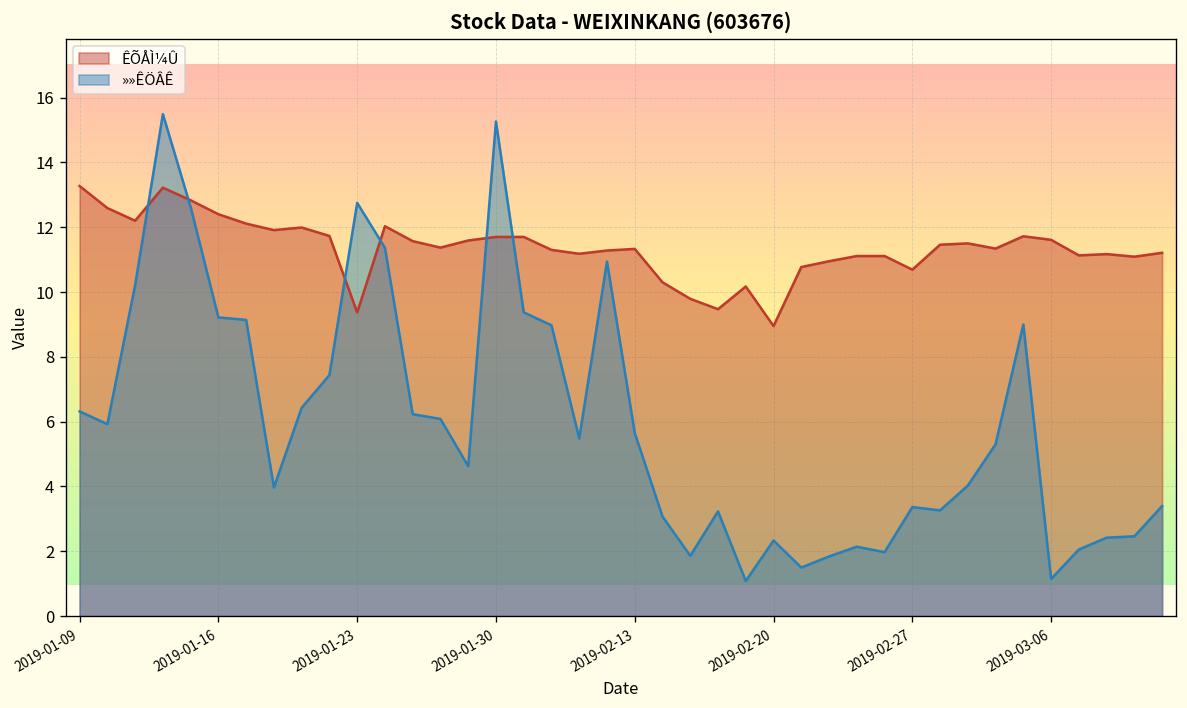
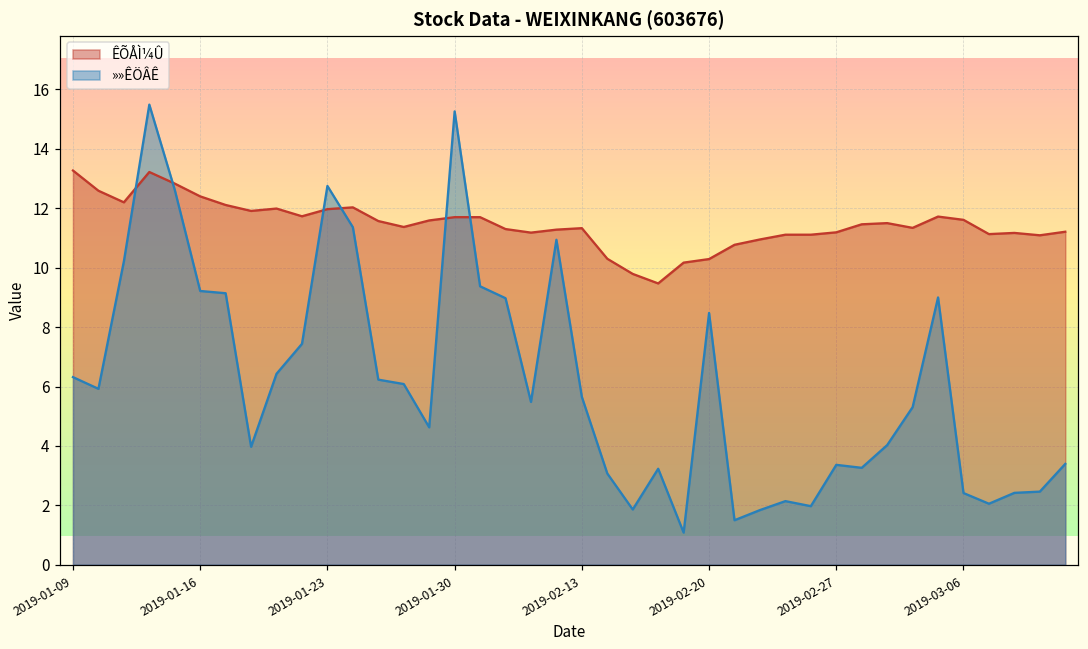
  {
    "ÊÕÅÌ¼Û": {
      "2019-01-09": 13.3,
      "2019-01-16": 12.4,
-     "2019-01-23": 9.4,
+     "2019-01-23": 12.0,
      "2019-01-30": 11.7,
      "2019-02-13": 11.3,
-     "2019-02-20": 9.0,
-     "2019-02-27": 10.7,
+     "2019-02-20": 10.3,
+     "2019-02-27": 11.2,
      "2019-03-06": 11.6
    },
    "»»ÊÖÂÊ": {
      "2019-01-09": 6.3,
      "2019-01-16": 9.2,
      "2019-01-23": 12.8,
      "2019-01-30": 15.3,
      "2019-02-13": 5.7,
-     "2019-02-20": 2.3,
+     "2019-02-20": 8.5,
      "2019-02-27": 3.4,
-     "2019-03-06": 1.1
+     "2019-03-06": 2.4
    }
  }
